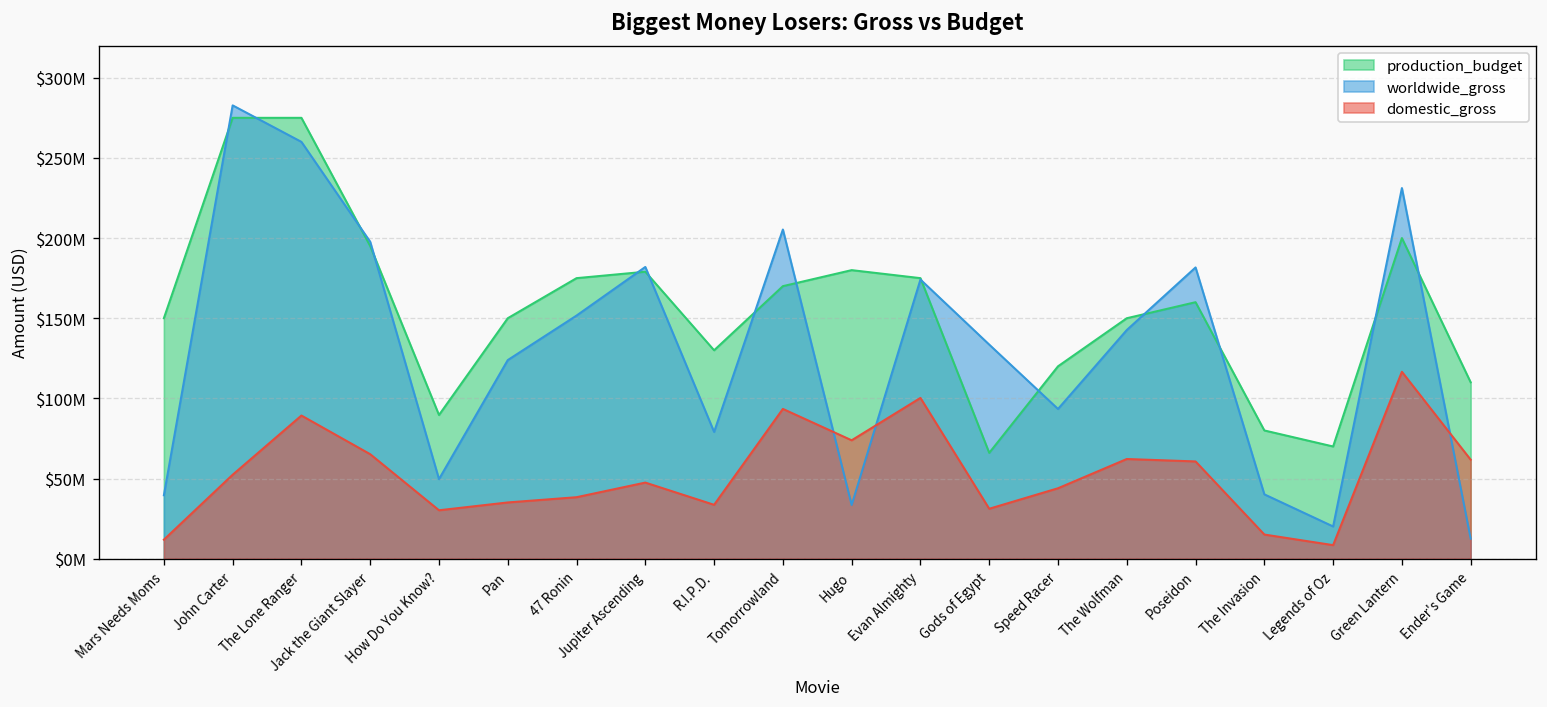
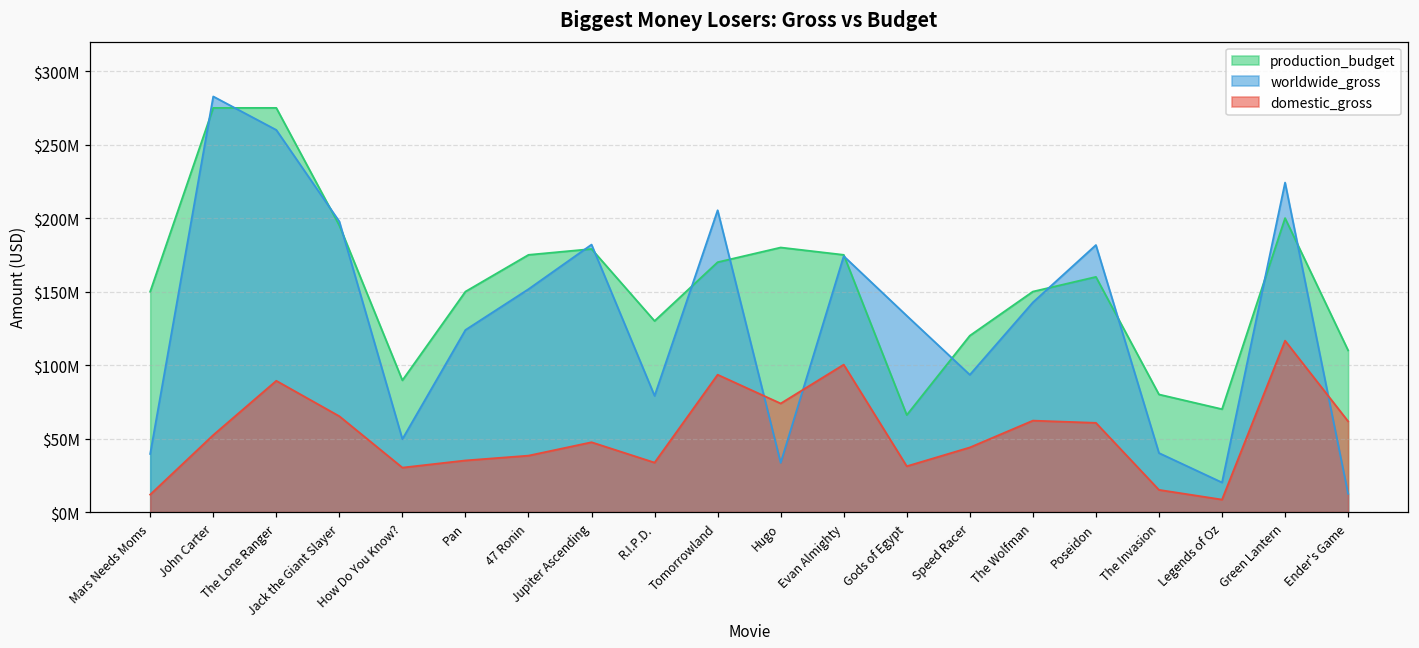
  {
    "production_budget": {
      "Mars Needs Moms": "$150000000",
      "John Carter": "$275000000",
      "The Lone Ranger": "$275000000",
      "Jack the Giant Slayer": "$195000000",
      "How Do You Know?": "$90000000",
      "Pan": "$150000000",
      "47 Ronin": "$175000000",
      "Jupiter Ascending": "$179000000",
      "R.I.P.D.": "$130000000",
      "Tomorrowland": "$170000000",
      "Hugo": "$180000000",
      "Gods of Egypt": "$66000000",
      "Speed Racer": "$120000000",
      "The Wolfman": "$150000000",
      "Poseidon": "$160000000",
      "The Invasion": "$80000000",
      "Legends of Oz": "$70000000",
      "Green Lantern": "$200000000",
      "Ender's Game": "$110000000"
    },
    "worldwide_gross": {
      "Mars Needs Moms": "$40000000",
      "John Carter": "$283000000",
      "The Lone Ranger": "$260000000",
      "Jack the Giant Slayer": "$198000000",
      "How Do You Know?": "$50000000",
      "Pan": "$124000000",
      "47 Ronin": "$152000000",
      "Jupiter Ascending": "$182000000",
      "R.I.P.D.": "$79000000",
      "Tomorrowland": "$205000000",
      "Hugo": "$34000000",
      "Gods of Egypt": "$134000000",
      "Speed Racer": "$93000000",
      "The Wolfman": "$143000000",
      "Poseidon": "$182000000",
      "The Invasion": "$40000000",
      "Legends of Oz": "$20000000",
-     "Green Lantern": "$231000000",
+     "Green Lantern": "$224000000",
      "Ender's Game": "$12000000"
    },
    "domestic_gross": {
      "Mars Needs Moms": "$12000000",
      "John Carter": "$52000000",
      "The Lone Ranger": "$89000000",
      "Jack the Giant Slayer": "$65000000",
      "How Do You Know?": "$30000000",
      "Pan": "$35000000",
      "47 Ronin": "$38000000",
      "Jupiter Ascending": "$47000000",
      "R.I.P.D.": "$34000000",
      "Tomorrowland": "$93000000",
      "Hugo": "$74000000",
      "Evan Almighty": "$100000000",
      "Gods of Egypt": "$31000000",
      "Speed Racer": "$44000000",
      "The Wolfman": "$62000000",
      "Poseidon": "$61000000",
      "The Invasion": "$15000000",
      "Legends of Oz": "$8000000",
      "Green Lantern": "$117000000",
      "Ender's Game": "$62000000"
    }
  }
